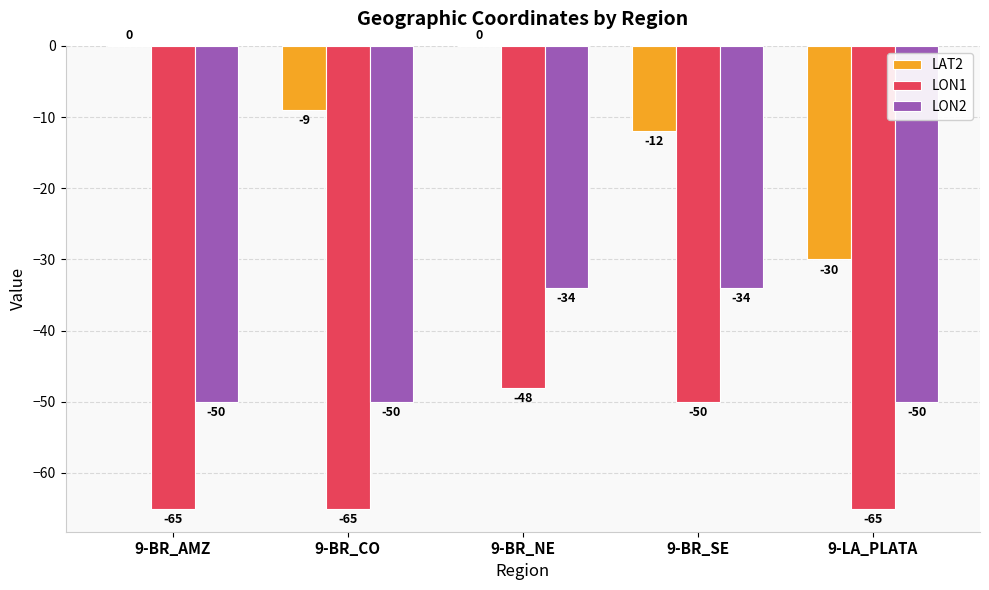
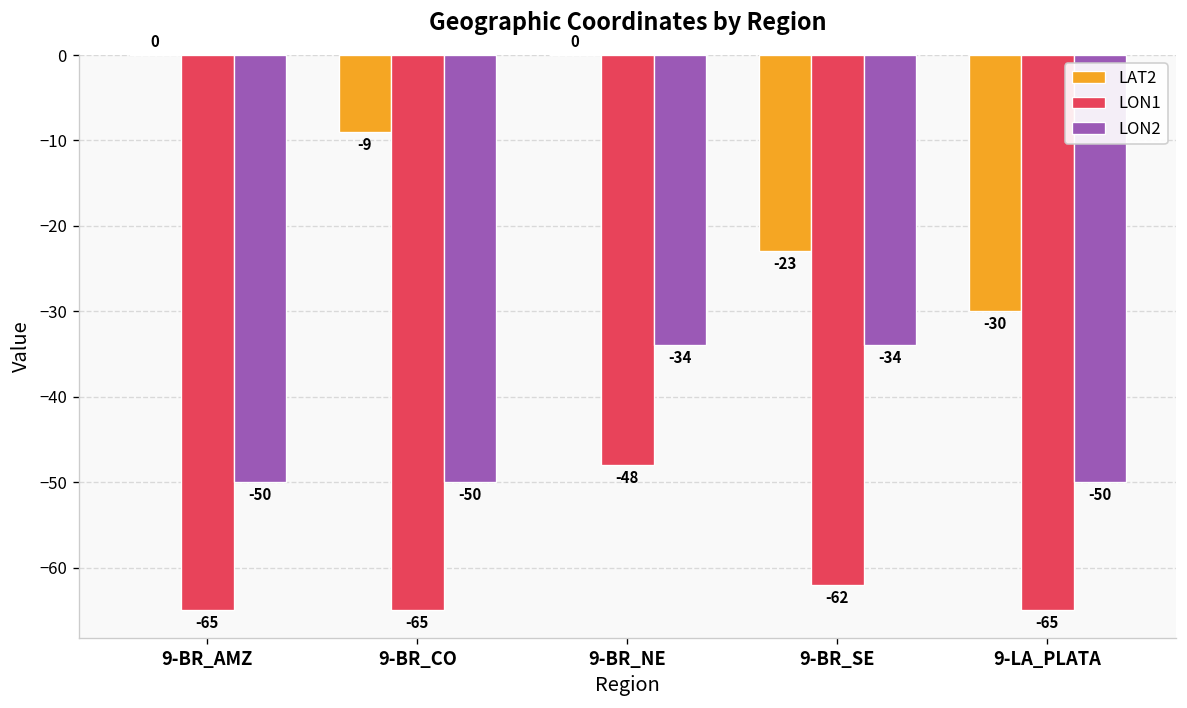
  {
    "LAT2": {
      "9-BR_AMZ": 0,
      "9-BR_CO": -9,
      "9-BR_NE": 0,
-     "9-BR_SE": -12,
+     "9-BR_SE": -23,
      "9-LA_PLATA": -30
    },
    "LON1": {
      "9-BR_AMZ": -65,
      "9-BR_CO": -65,
      "9-BR_NE": -48,
-     "9-BR_SE": -50,
+     "9-BR_SE": -62,
      "9-LA_PLATA": -65
    },
    "LON2": {
      "9-BR_AMZ": -50,
      "9-BR_CO": -50,
      "9-BR_NE": -34,
      "9-BR_SE": -34,
      "9-LA_PLATA": -50
    }
  }
